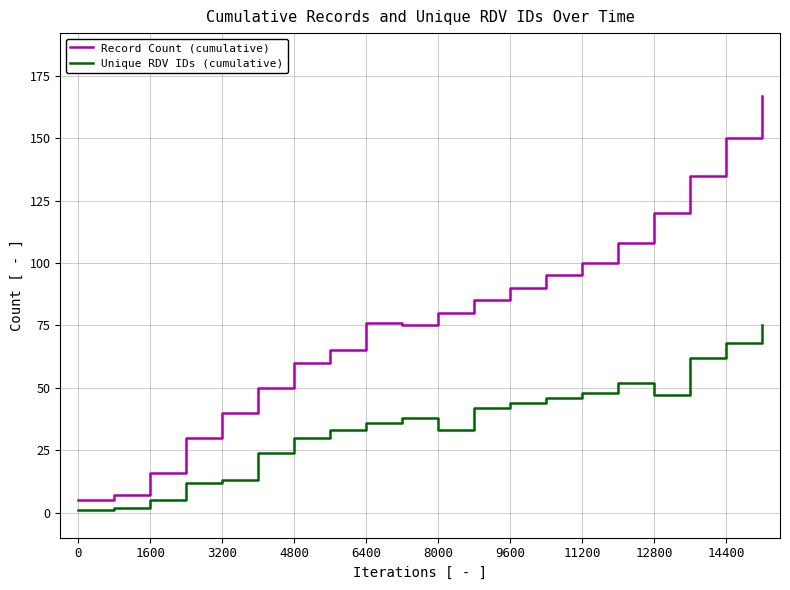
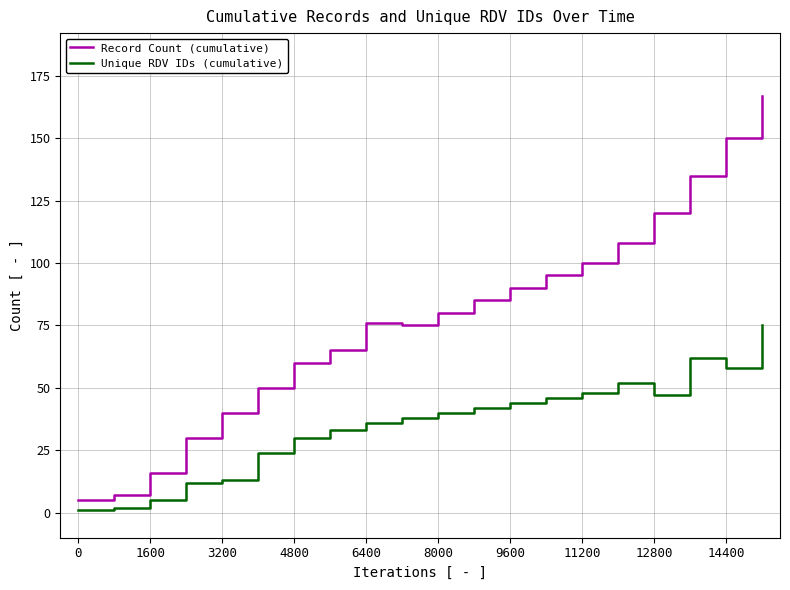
  {
    "Record Count (cumulative)": {
      "0": 5,
      "1600": 16,
      "3200": 40,
      "4800": 60,
      "6400": 76,
      "8000": 80,
      "9600": 90,
      "11200": 100,
      "12800": 120,
      "14400": 150
    },
    "Unique RDV IDs (cumulative)": {
      "0": 1,
      "1600": 5,
      "3200": 13,
      "4800": 30,
      "6400": 36,
-     "8000": 33,
+     "8000": 40,
      "9600": 44,
      "11200": 48,
      "12800": 47,
-     "14400": 68
+     "14400": 58
    }
  }
